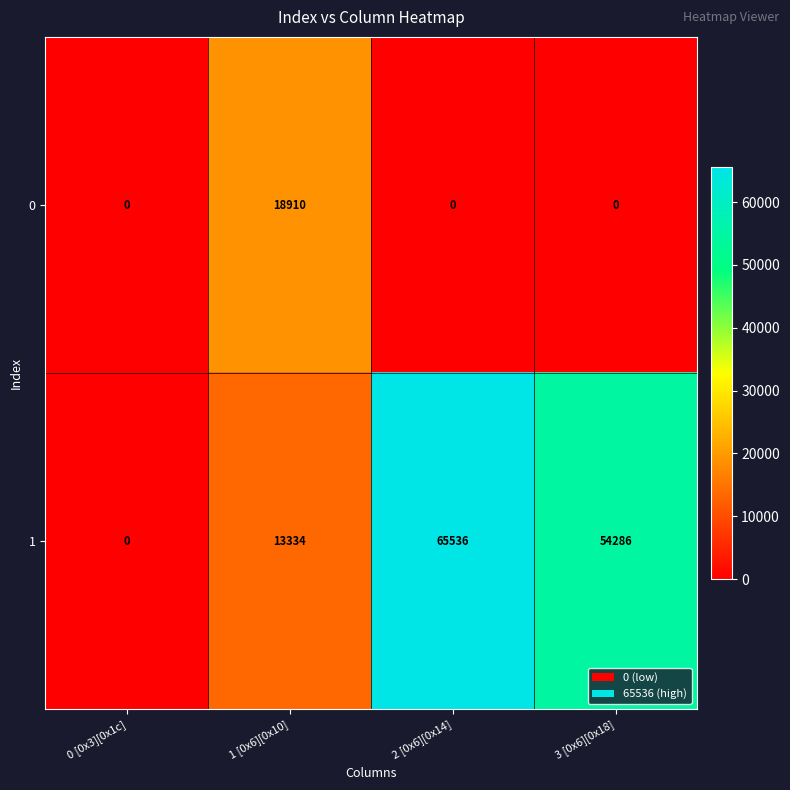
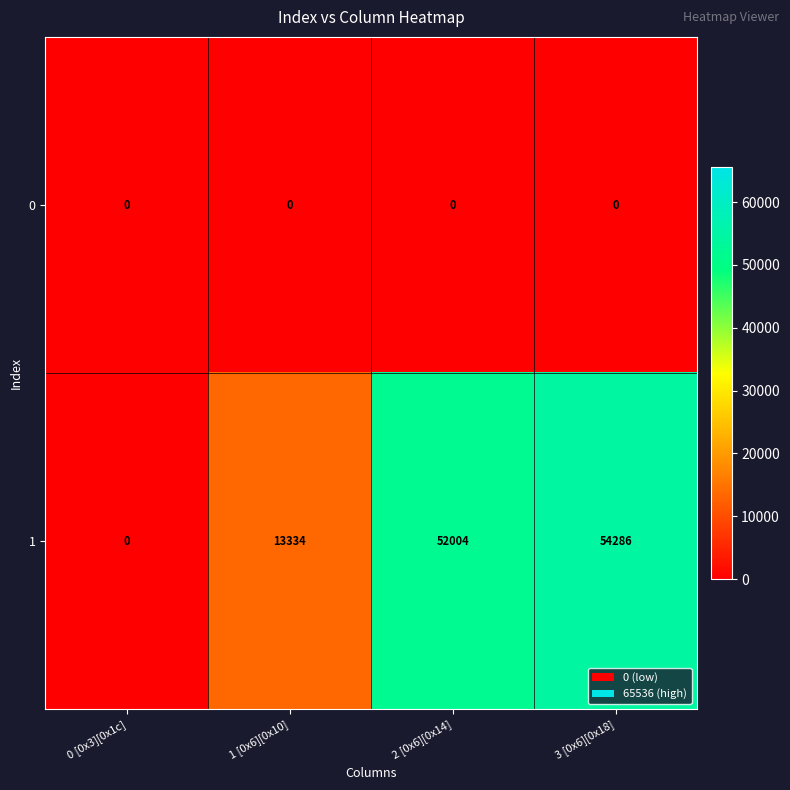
  {
    "0": {
      "0 [0x3][0x1c]": 0,
-     "1 [0x6][0x10]": 18910,
+     "1 [0x6][0x10]": 0,
      "2 [0x6][0x14]": 0,
      "3 [0x6][0x18]": 0
    },
    "1": {
      "0 [0x3][0x1c]": 0,
      "1 [0x6][0x10]": 13334,
-     "2 [0x6][0x14]": 65536,
+     "2 [0x6][0x14]": 52004,
      "3 [0x6][0x18]": 54286
    }
  }
